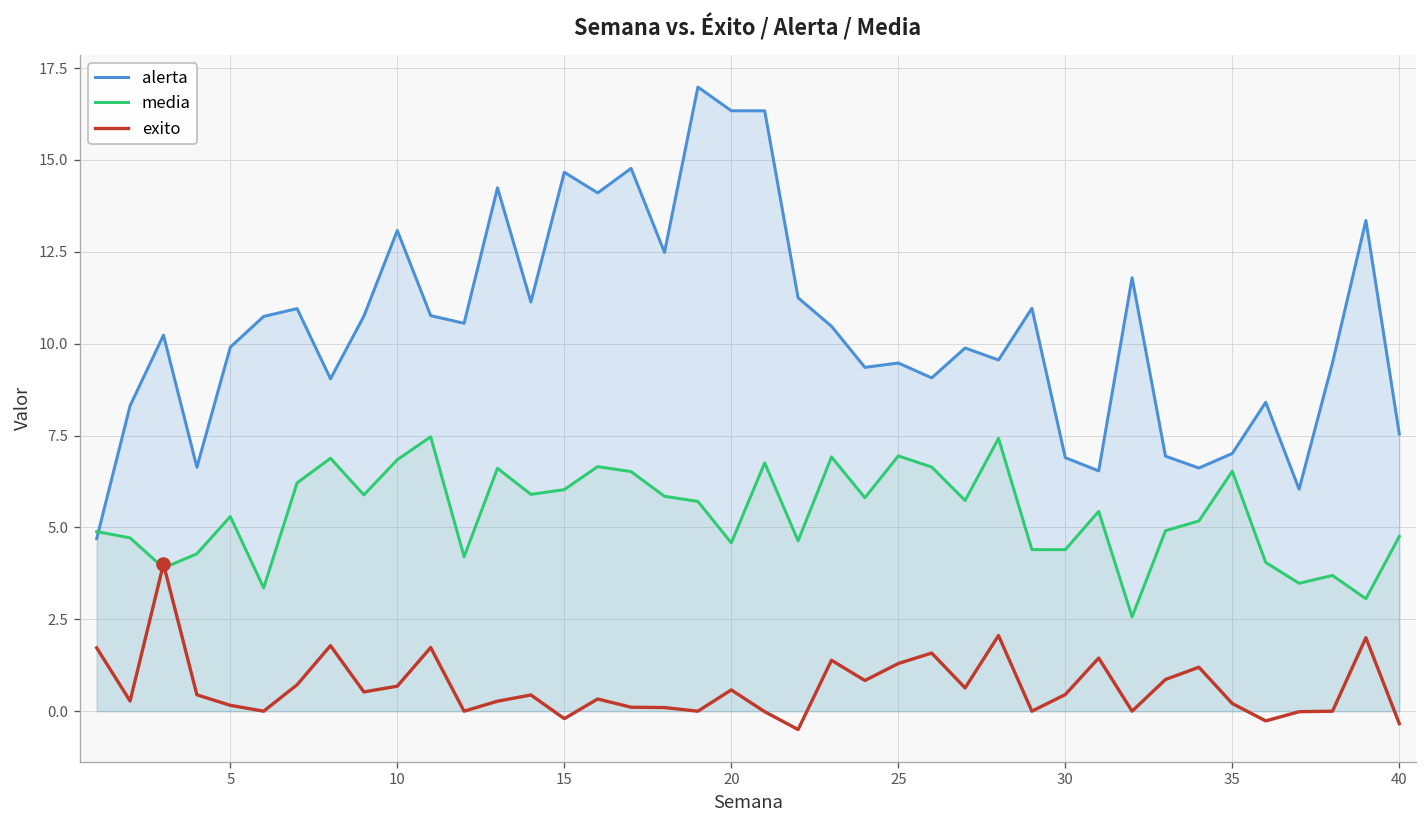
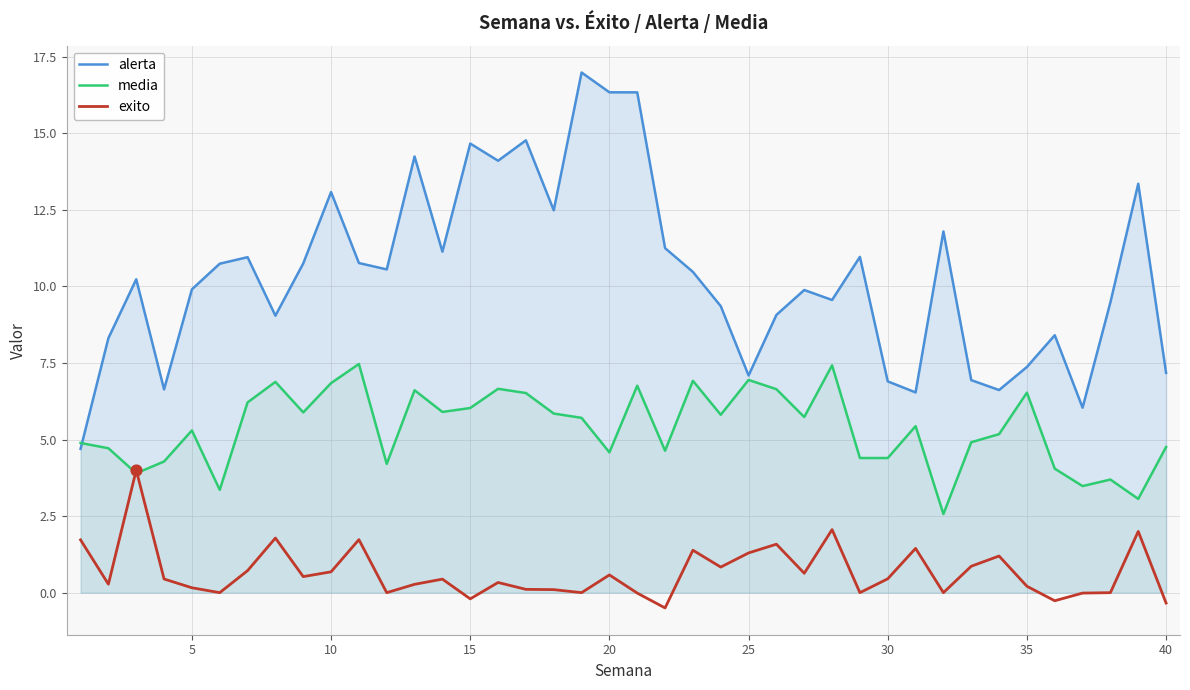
  {
    "alerta": {
      "5": 9.9,
      "10": 13.1,
      "15": 14.7,
      "20": 16.3,
-     "25": 9.5,
+     "25": 7.1,
      "30": 6.9,
-     "35": 7.0,
-     "40": 7.5
+     "35": 7.4,
+     "40": 7.2
    },
    "media": {
      "5": 5.3,
      "10": 6.8,
      "15": 6.0,
      "20": 4.6,
      "25": 6.9,
      "30": 4.4,
      "35": 6.5,
      "40": 4.8
    }
  }
